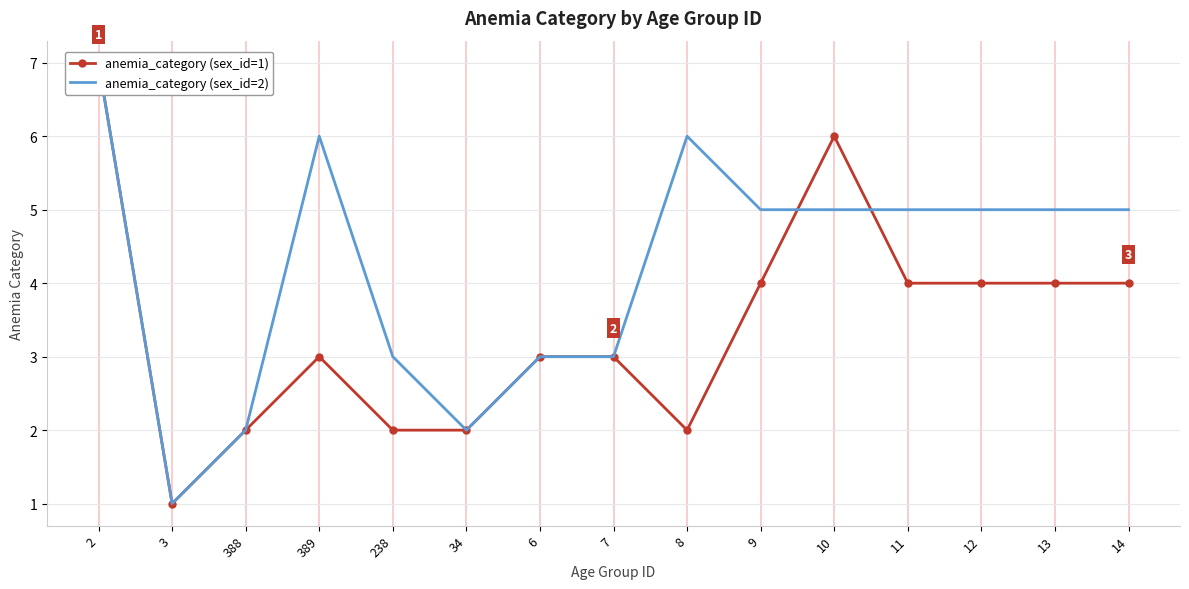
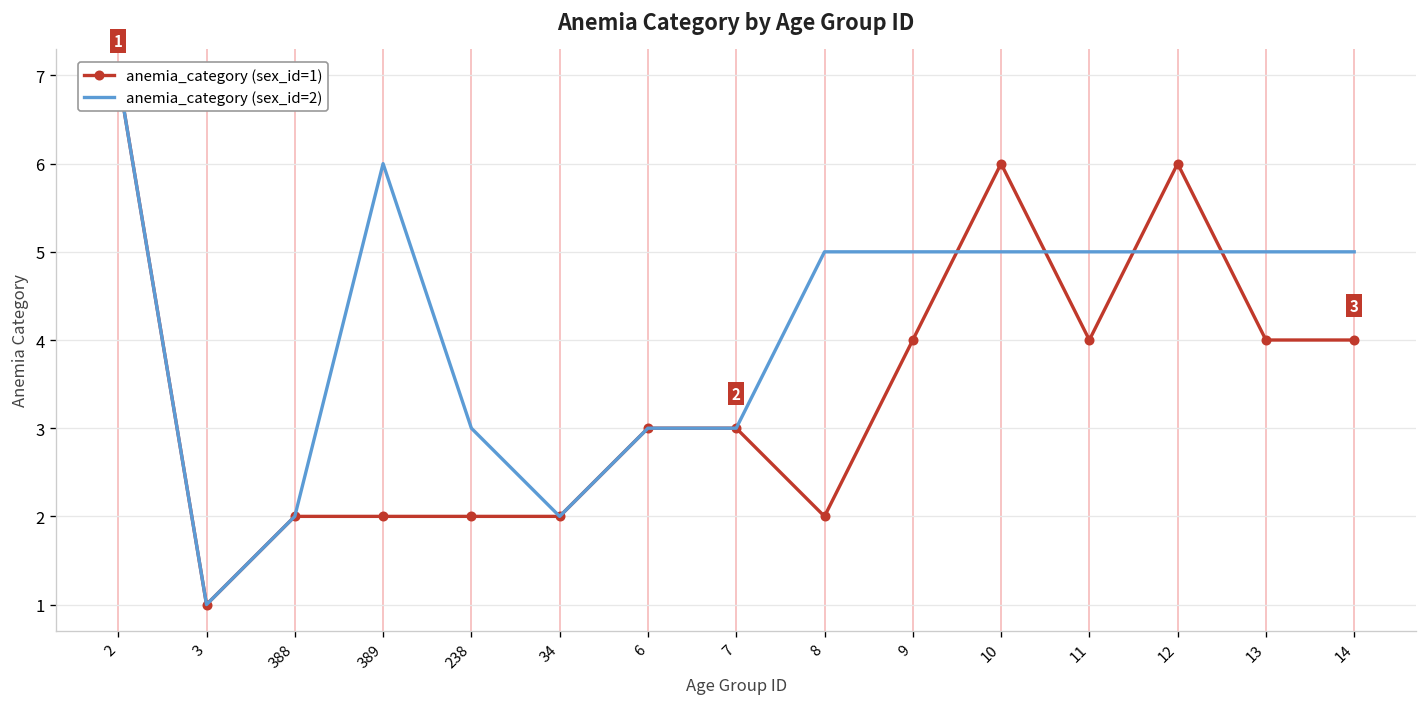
  {
    "anemia_category (sex_id=1)": {
-     "389": 3,
+     "389": 2,
      "238": 2,
      "8": 2,
      "9": 4,
      "10": 6,
      "11": 4,
-     "12": 4,
+     "12": 6,
      "13": 4
    },
    "anemia_category (sex_id=2)": {
      "389": 6,
      "238": 3,
-     "8": 6,
+     "8": 5,
      "9": 5,
      "10": 5,
      "11": 5,
      "12": 5,
      "13": 5,
      "14": 5
    }
  }
